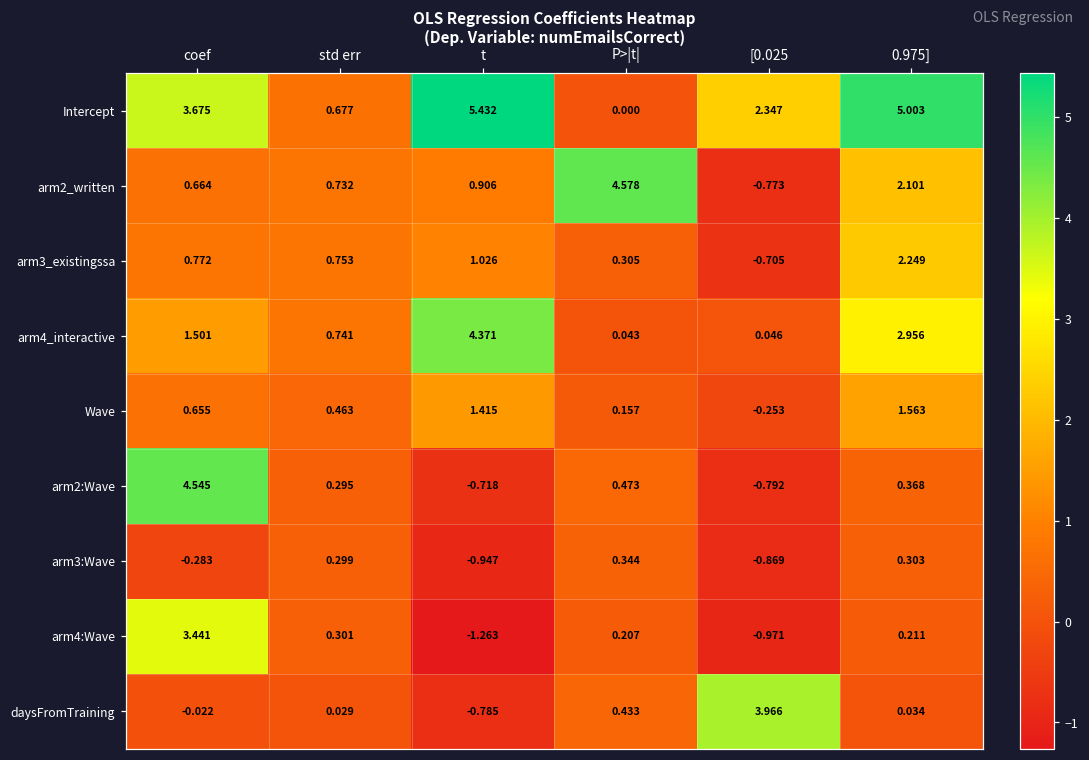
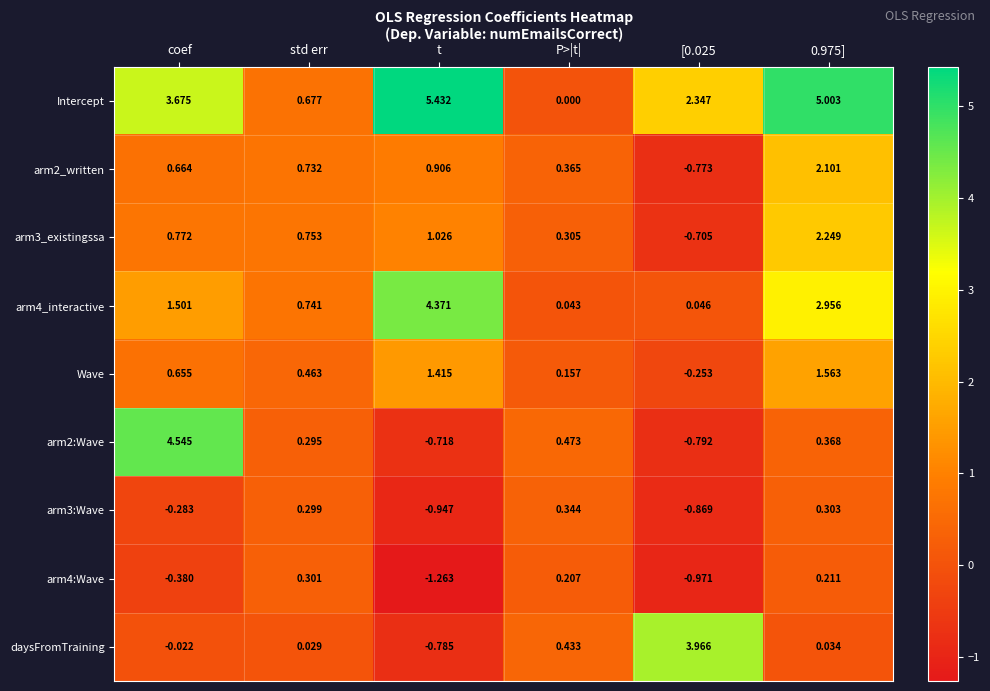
  {
    "Intercept": {
      "coef": 3.675,
      "std err": 0.677,
      "t": 5.432,
      "P>|t|": 0.000,
      "[0.025": 2.347,
      "0.975]": 5.003
    },
    "arm2_written": {
      "coef": 0.664,
      "std err": 0.732,
      "t": 0.906,
-     "P>|t|": 4.578,
+     "P>|t|": 0.365,
      "[0.025": -0.773,
      "0.975]": 2.101
    },
    "arm3_existingssa": {
      "coef": 0.772,
      "std err": 0.753,
      "t": 1.026,
      "P>|t|": 0.305,
      "[0.025": -0.705,
      "0.975]": 2.249
    },
    "arm4_interactive": {
      "coef": 1.501,
      "std err": 0.741,
      "t": 4.371,
      "P>|t|": 0.043,
      "[0.025": 0.046,
      "0.975]": 2.956
    },
    "Wave": {
      "coef": 0.655,
      "std err": 0.463,
      "t": 1.415,
      "P>|t|": 0.157,
      "[0.025": -0.253,
      "0.975]": 1.563
    },
    "arm2:Wave": {
      "coef": 4.545,
      "std err": 0.295,
      "t": -0.718,
      "P>|t|": 0.473,
      "[0.025": -0.792,
      "0.975]": 0.368
    },
    "arm3:Wave": {
      "coef": -0.283,
      "std err": 0.299,
      "t": -0.947,
      "P>|t|": 0.344,
      "[0.025": -0.869,
      "0.975]": 0.303
    },
    "arm4:Wave": {
-     "coef": 3.441,
+     "coef": -0.380,
      "std err": 0.301,
      "t": -1.263,
      "P>|t|": 0.207,
      "[0.025": -0.971,
      "0.975]": 0.211
    },
    "daysFromTraining": {
      "coef": -0.022,
      "std err": 0.029,
      "t": -0.785,
      "P>|t|": 0.433,
      "[0.025": 3.966,
      "0.975]": 0.034
    }
  }
